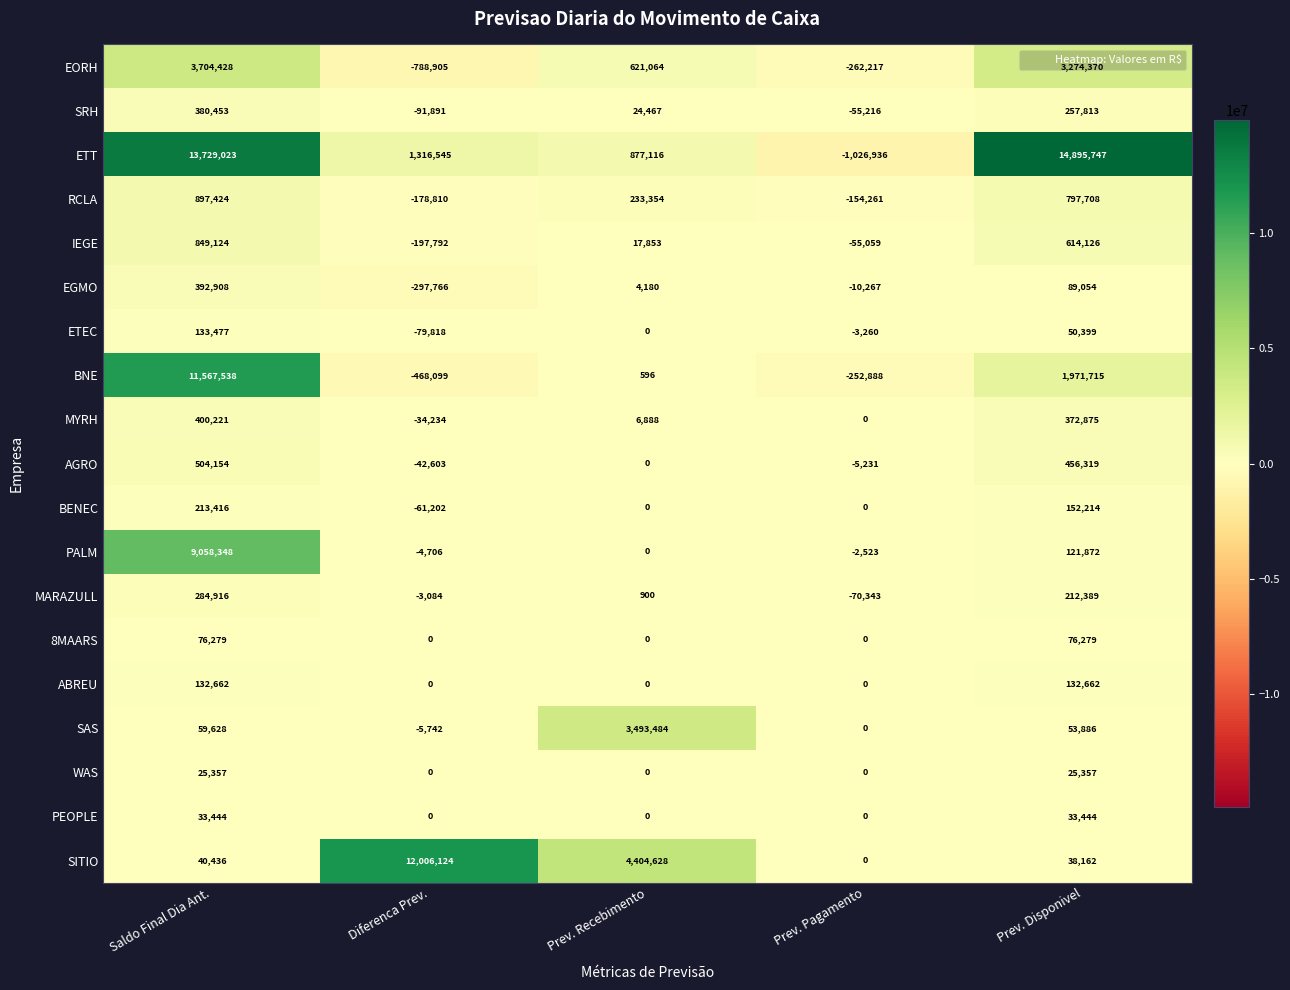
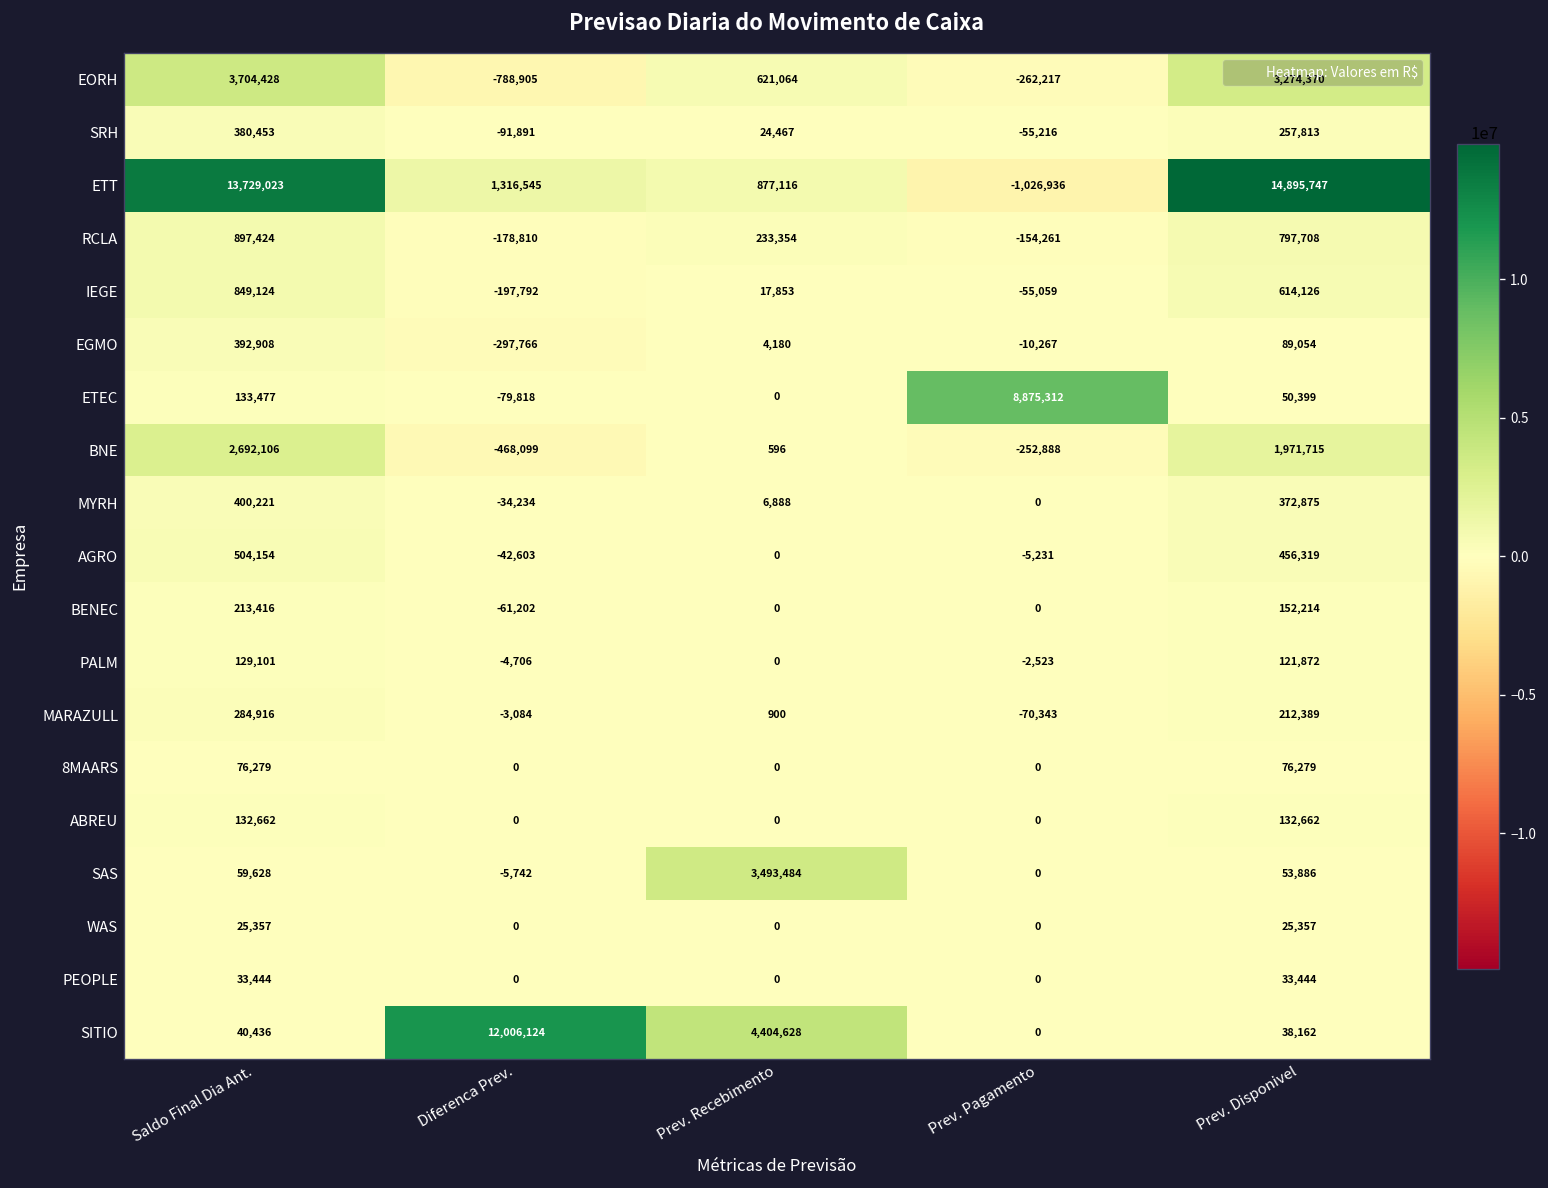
  {
    "EORH": {
      "Saldo Final Dia Ant.": "3,704,428",
      "Diferenca Prev.": "-788,905",
      "Prev. Recebimento": "621,064",
      "Prev. Pagamento": "-262,217"
    },
    "SRH": {
      "Saldo Final Dia Ant.": "380,453",
      "Diferenca Prev.": "-91,891",
      "Prev. Recebimento": "24,467",
      "Prev. Pagamento": "-55,216",
      "Prev. Disponivel": "257,813"
    },
    "ETT": {
      "Saldo Final Dia Ant.": "13,729,023",
      "Diferenca Prev.": "1,316,545",
      "Prev. Recebimento": "877,116",
      "Prev. Pagamento": "-1,026,936",
      "Prev. Disponivel": "14,895,747"
    },
    "RCLA": {
      "Saldo Final Dia Ant.": "897,424",
      "Diferenca Prev.": "-178,810",
      "Prev. Recebimento": "233,354",
      "Prev. Pagamento": "-154,261",
      "Prev. Disponivel": "797,708"
    },
    "IEGE": {
      "Saldo Final Dia Ant.": "849,124",
      "Diferenca Prev.": "-197,792",
      "Prev. Recebimento": "17,853",
      "Prev. Pagamento": "-55,059",
      "Prev. Disponivel": "614,126"
    },
    "EGMO": {
      "Saldo Final Dia Ant.": "392,908",
      "Diferenca Prev.": "-297,766",
      "Prev. Recebimento": "4,180",
      "Prev. Pagamento": "-10,267",
      "Prev. Disponivel": "89,054"
    },
    "ETEC": {
      "Saldo Final Dia Ant.": "133,477",
      "Diferenca Prev.": "-79,818",
      "Prev. Recebimento": "0",
-     "Prev. Pagamento": "-3,260",
+     "Prev. Pagamento": "8,875,312",
      "Prev. Disponivel": "50,399"
    },
    "BNE": {
-     "Saldo Final Dia Ant.": "11,567,538",
+     "Saldo Final Dia Ant.": "2,692,106",
      "Diferenca Prev.": "-468,099",
      "Prev. Recebimento": "596",
      "Prev. Pagamento": "-252,888",
      "Prev. Disponivel": "1,971,715"
    },
    "MYRH": {
      "Saldo Final Dia Ant.": "400,221",
      "Diferenca Prev.": "-34,234",
      "Prev. Recebimento": "6,888",
      "Prev. Pagamento": "0",
      "Prev. Disponivel": "372,875"
    },
    "AGRO": {
      "Saldo Final Dia Ant.": "504,154",
      "Diferenca Prev.": "-42,603",
      "Prev. Recebimento": "0",
      "Prev. Pagamento": "-5,231",
      "Prev. Disponivel": "456,319"
    },
    "BENEC": {
      "Saldo Final Dia Ant.": "213,416",
      "Diferenca Prev.": "-61,202",
      "Prev. Recebimento": "0",
      "Prev. Pagamento": "0",
      "Prev. Disponivel": "152,214"
    },
    "PALM": {
-     "Saldo Final Dia Ant.": "9,058,348",
+     "Saldo Final Dia Ant.": "129,101",
      "Diferenca Prev.": "-4,706",
      "Prev. Recebimento": "0",
      "Prev. Pagamento": "-2,523",
      "Prev. Disponivel": "121,872"
    },
    "MARAZULL": {
      "Saldo Final Dia Ant.": "284,916",
      "Diferenca Prev.": "-3,084",
      "Prev. Recebimento": "900",
      "Prev. Pagamento": "-70,343",
      "Prev. Disponivel": "212,389"
    },
    "8MAARS": {
      "Saldo Final Dia Ant.": "76,279",
      "Diferenca Prev.": "0",
      "Prev. Recebimento": "0",
      "Prev. Pagamento": "0",
      "Prev. Disponivel": "76,279"
    },
    "ABREU": {
      "Saldo Final Dia Ant.": "132,662",
      "Diferenca Prev.": "0",
      "Prev. Recebimento": "0",
      "Prev. Pagamento": "0",
      "Prev. Disponivel": "132,662"
    },
    "SAS": {
      "Saldo Final Dia Ant.": "59,628",
      "Diferenca Prev.": "-5,742",
      "Prev. Recebimento": "3,493,484",
      "Prev. Pagamento": "0",
      "Prev. Disponivel": "53,886"
    },
    "WAS": {
      "Saldo Final Dia Ant.": "25,357",
      "Diferenca Prev.": "0",
      "Prev. Recebimento": "0",
      "Prev. Pagamento": "0",
      "Prev. Disponivel": "25,357"
    },
    "PEOPLE": {
      "Saldo Final Dia Ant.": "33,444",
      "Diferenca Prev.": "0",
      "Prev. Recebimento": "0",
      "Prev. Pagamento": "0",
      "Prev. Disponivel": "33,444"
    },
    "SITIO": {
      "Saldo Final Dia Ant.": "40,436",
      "Diferenca Prev.": "12,006,124",
      "Prev. Recebimento": "4,404,628",
      "Prev. Pagamento": "0",
      "Prev. Disponivel": "38,162"
    }
  }
